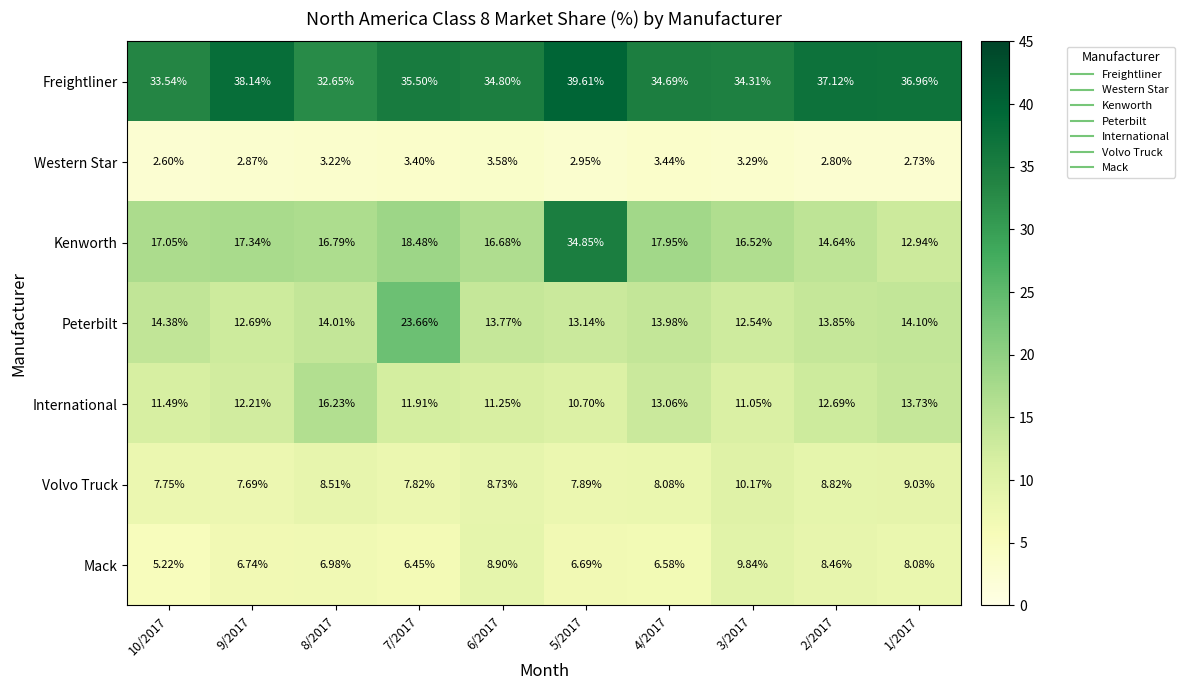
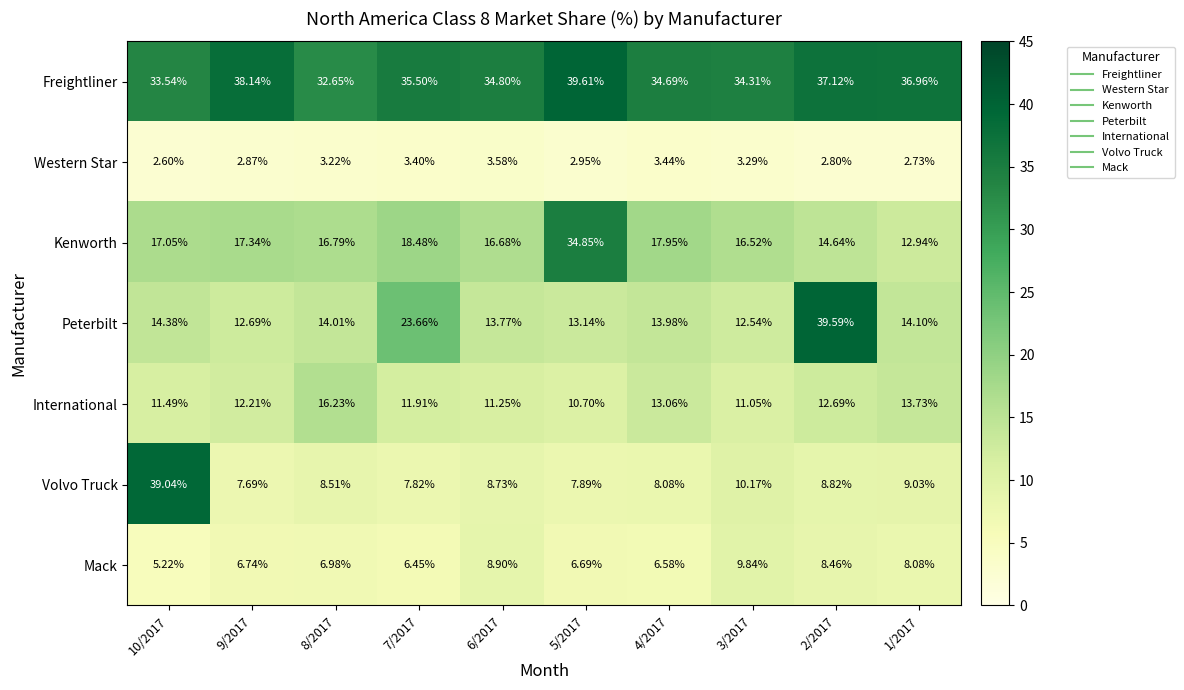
  {
    "Freightliner": {
      "10/2017": "33.54%",
      "9/2017": "38.14%",
      "8/2017": "32.65%",
      "7/2017": "35.50%",
      "6/2017": "34.80%",
      "5/2017": "39.61%",
      "4/2017": "34.69%",
      "3/2017": "34.31%",
      "2/2017": "37.12%",
      "1/2017": "36.96%"
    },
    "Western Star": {
      "10/2017": "2.60%",
      "9/2017": "2.87%",
      "8/2017": "3.22%",
      "7/2017": "3.40%",
      "6/2017": "3.58%",
      "5/2017": "2.95%",
      "4/2017": "3.44%",
      "3/2017": "3.29%",
      "2/2017": "2.80%",
      "1/2017": "2.73%"
    },
    "Kenworth": {
      "10/2017": "17.05%",
      "9/2017": "17.34%",
      "8/2017": "16.79%",
      "7/2017": "18.48%",
      "6/2017": "16.68%",
      "5/2017": "34.85%",
      "4/2017": "17.95%",
      "3/2017": "16.52%",
      "2/2017": "14.64%",
      "1/2017": "12.94%"
    },
    "Peterbilt": {
      "10/2017": "14.38%",
      "9/2017": "12.69%",
      "8/2017": "14.01%",
      "7/2017": "23.66%",
      "6/2017": "13.77%",
      "5/2017": "13.14%",
      "4/2017": "13.98%",
      "3/2017": "12.54%",
-     "2/2017": "13.85%",
+     "2/2017": "39.59%",
      "1/2017": "14.10%"
    },
    "International": {
      "10/2017": "11.49%",
      "9/2017": "12.21%",
      "8/2017": "16.23%",
      "7/2017": "11.91%",
      "6/2017": "11.25%",
      "5/2017": "10.70%",
      "4/2017": "13.06%",
      "3/2017": "11.05%",
      "2/2017": "12.69%",
      "1/2017": "13.73%"
    },
    "Volvo Truck": {
-     "10/2017": "7.75%",
+     "10/2017": "39.04%",
      "9/2017": "7.69%",
      "8/2017": "8.51%",
      "7/2017": "7.82%",
      "6/2017": "8.73%",
      "5/2017": "7.89%",
      "4/2017": "8.08%",
      "3/2017": "10.17%",
      "2/2017": "8.82%",
      "1/2017": "9.03%"
    },
    "Mack": {
      "10/2017": "5.22%",
      "9/2017": "6.74%",
      "8/2017": "6.98%",
      "7/2017": "6.45%",
      "6/2017": "8.90%",
      "5/2017": "6.69%",
      "4/2017": "6.58%",
      "3/2017": "9.84%",
      "2/2017": "8.46%",
      "1/2017": "8.08%"
    }
  }
